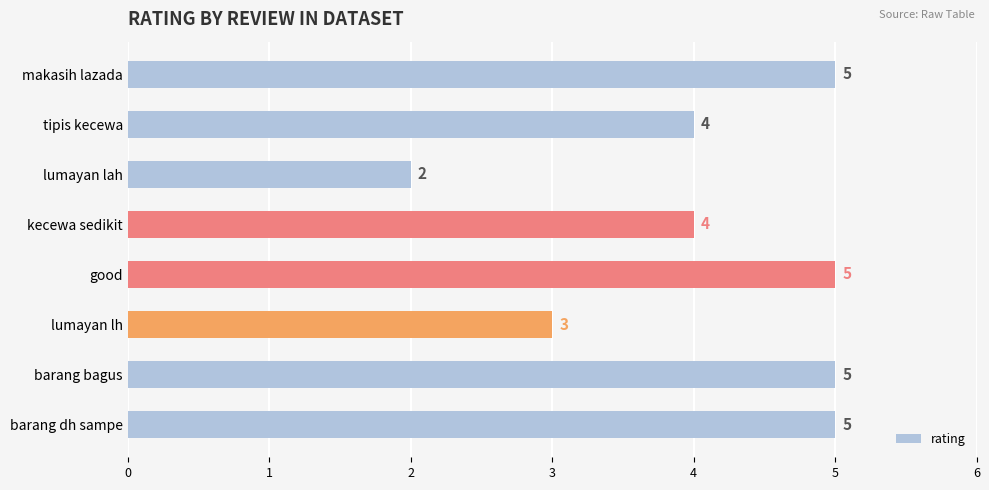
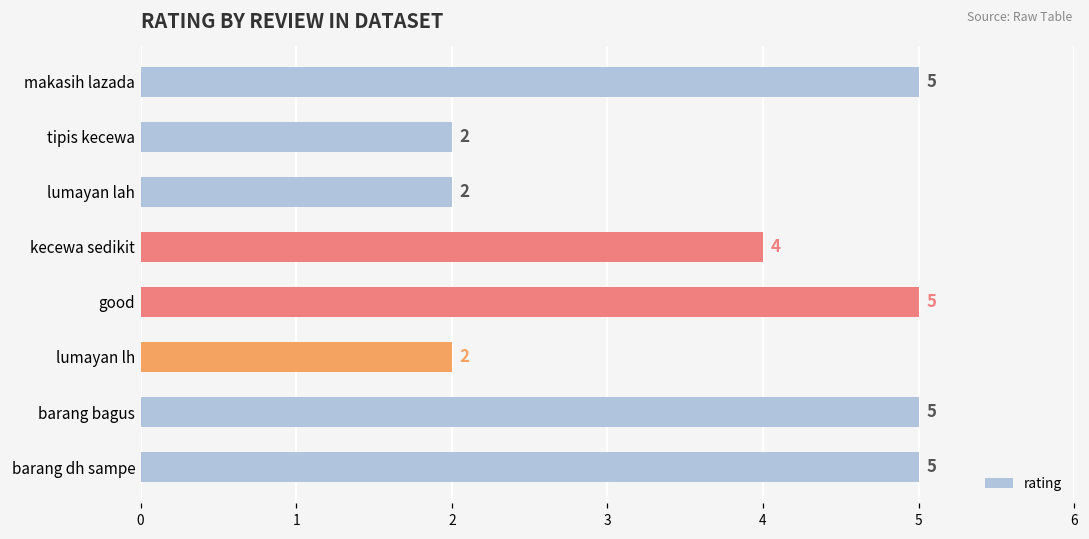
  {
    "makasih lazada": 5,
-   "tipis kecewa": 4,
+   "tipis kecewa": 2,
    "lumayan lah": 2,
    "kecewa sedikit": 4,
    "good": 5,
-   "lumayan lh": 3,
+   "lumayan lh": 2,
    "barang bagus": 5,
    "barang dh sampe": 5
  }
